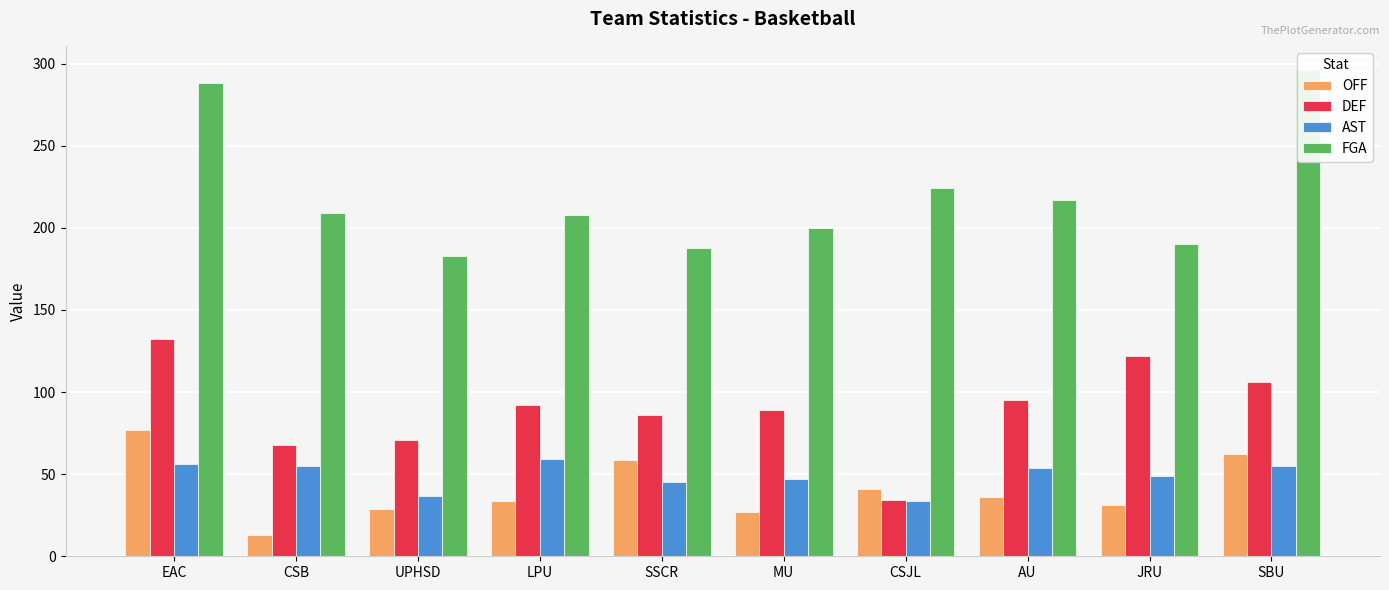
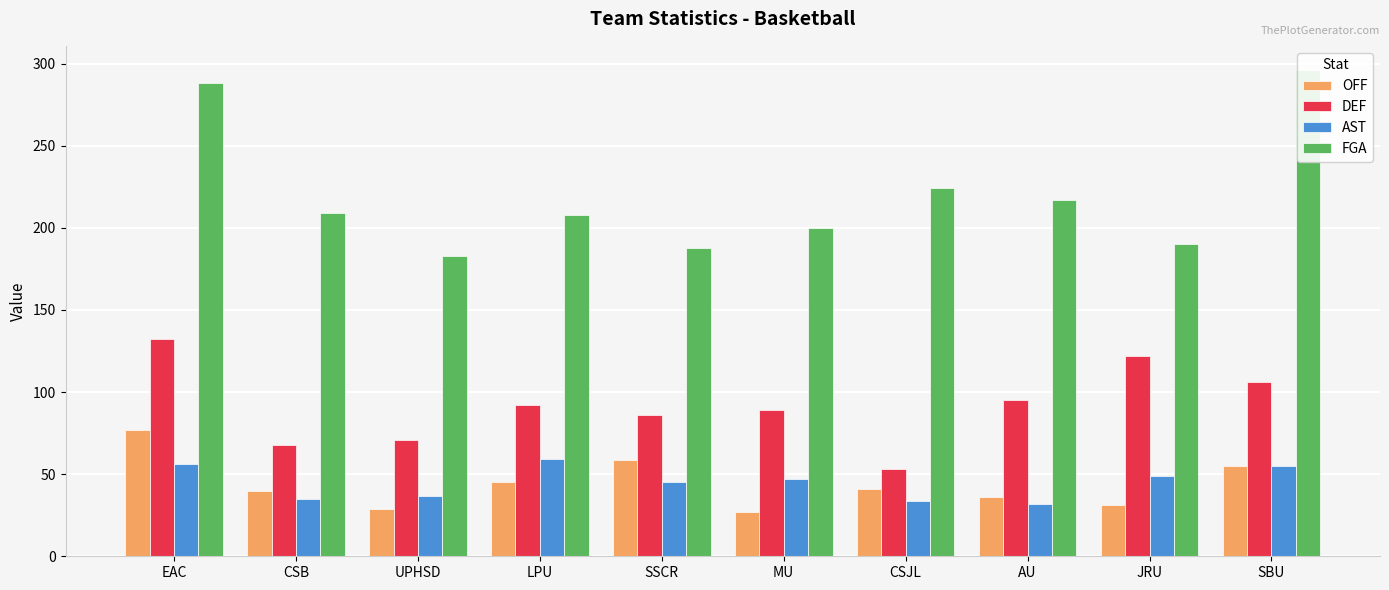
  {
    "OFF": {
      "EAC": 77,
-     "CSB": 13,
+     "CSB": 40,
      "UPHSD": 29,
-     "LPU": 34,
+     "LPU": 45,
      "SSCR": 58,
      "MU": 27,
      "CSJL": 41,
      "AU": 36,
      "JRU": 31,
-     "SBU": 62
+     "SBU": 55
    },
    "DEF": {
      "EAC": 132,
      "CSB": 68,
      "UPHSD": 71,
      "LPU": 92,
      "SSCR": 86,
      "MU": 89,
-     "CSJL": 34,
+     "CSJL": 53,
      "AU": 95,
      "JRU": 122,
      "SBU": 106
    },
    "AST": {
      "EAC": 56,
-     "CSB": 55,
+     "CSB": 35,
      "UPHSD": 36,
      "LPU": 59,
      "SSCR": 45,
      "MU": 47,
      "CSJL": 34,
-     "AU": 54,
+     "AU": 32,
      "JRU": 49,
      "SBU": 55
    },
    "FGA": {
      "EAC": 288,
      "CSB": 209,
      "UPHSD": 183,
      "LPU": 208,
      "SSCR": 188,
      "MU": 200,
      "CSJL": 224,
      "AU": 217,
      "JRU": 190
    }
  }
